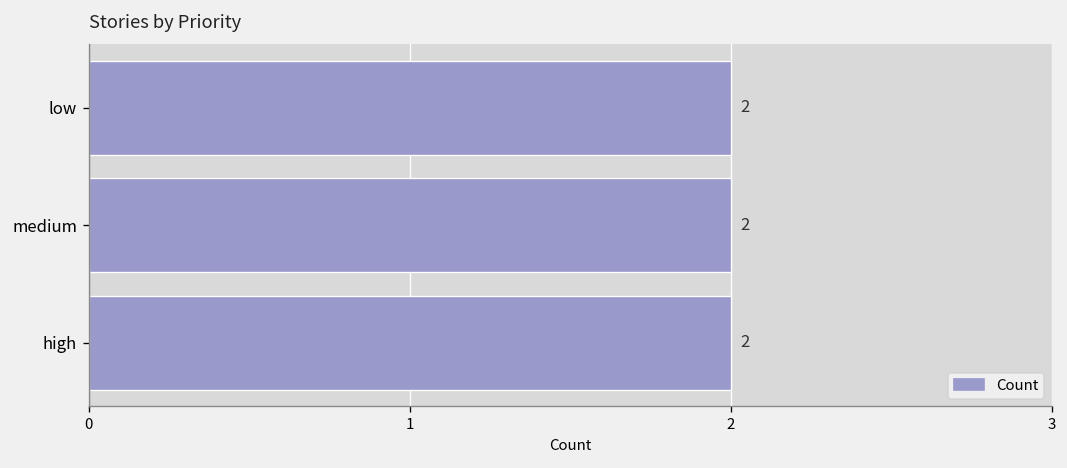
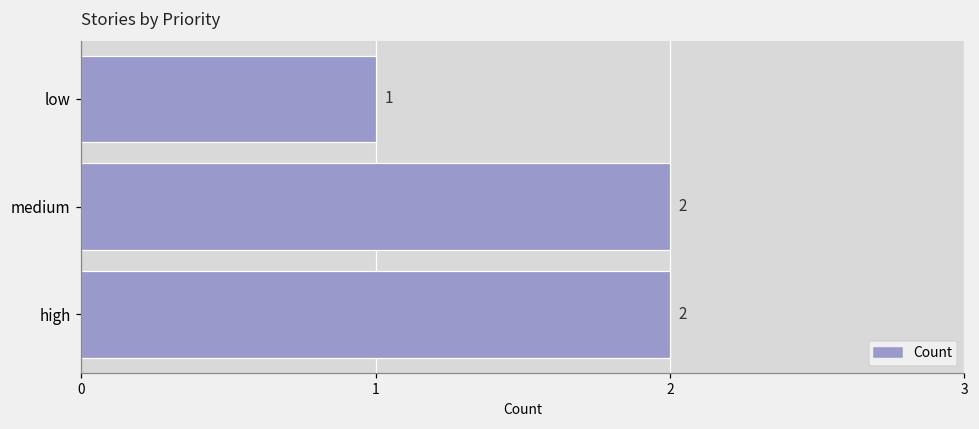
  {
-   "low": 2,
+   "low": 1,
    "medium": 2,
    "high": 2
  }
